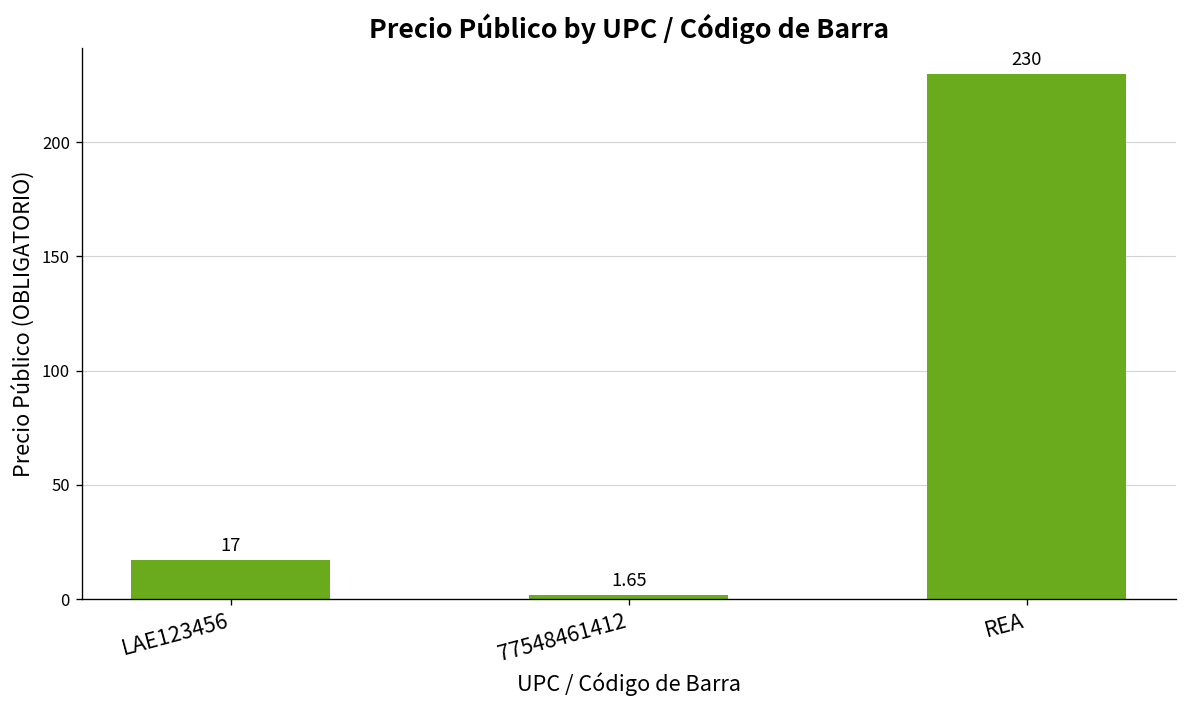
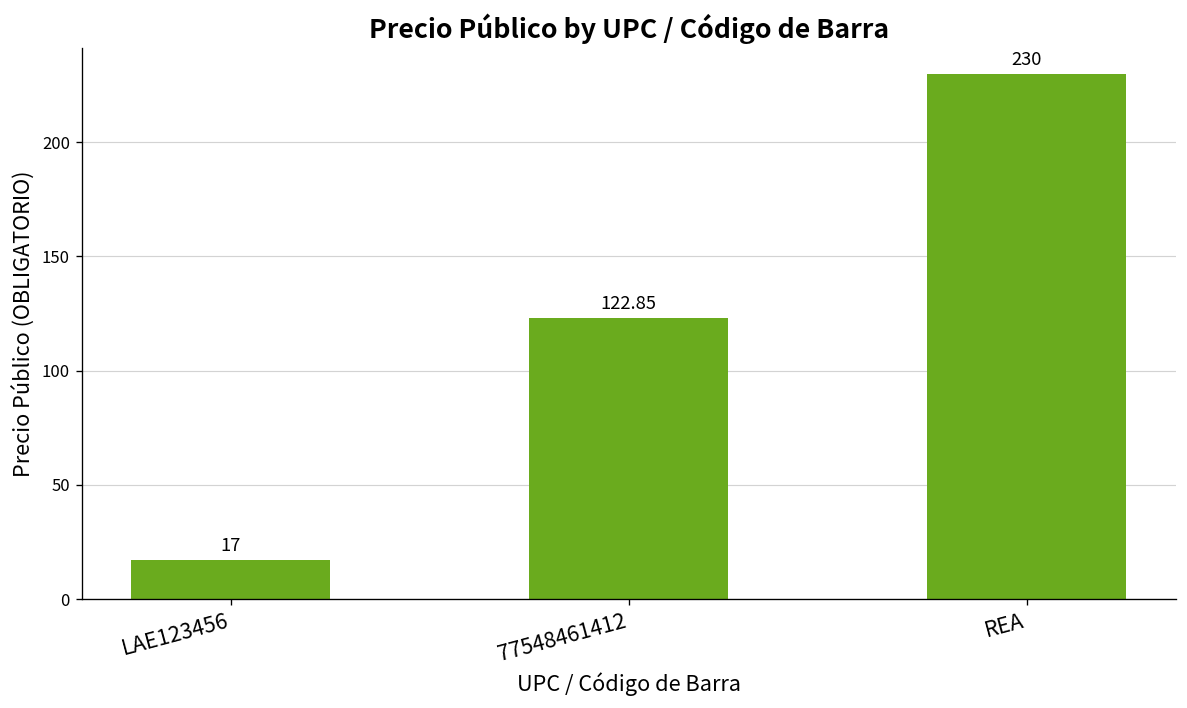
  {
    "LAE123456": 17,
-   "77548461412": 1.65,
+   "77548461412": 122.85,
    "REA": 230
  }
